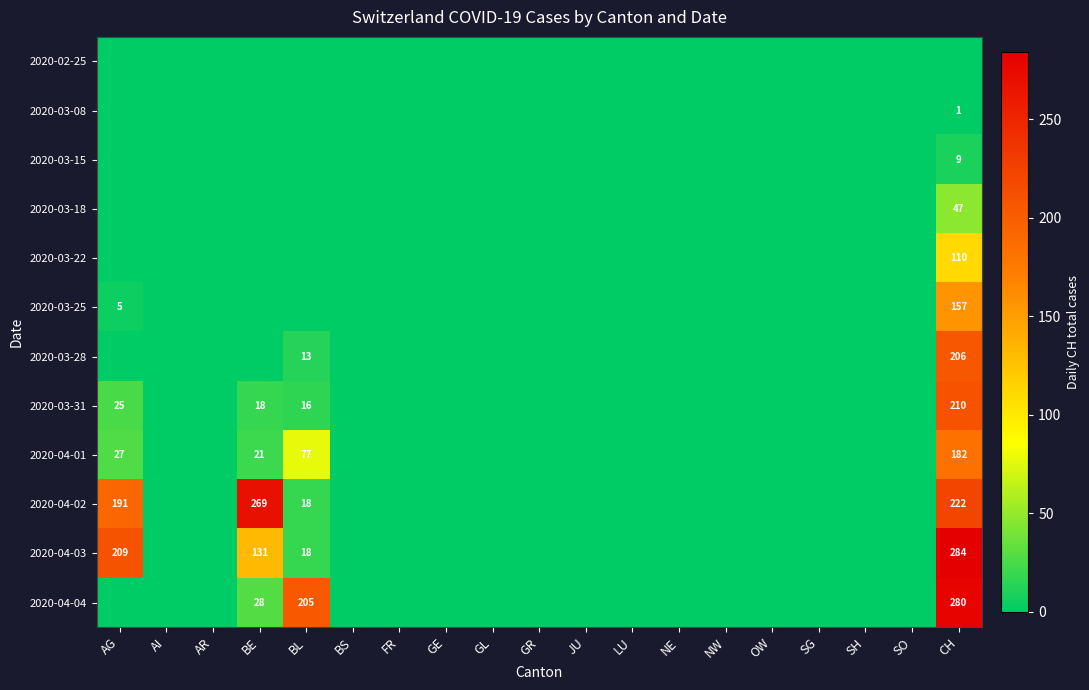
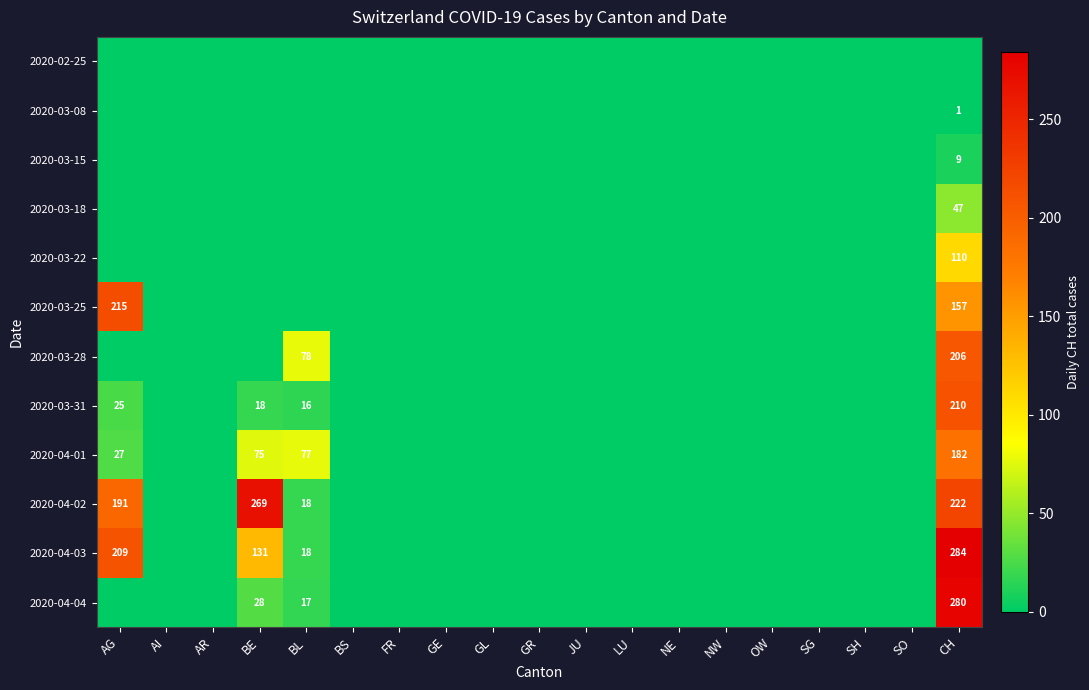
  {
    "2020-03-08": {
      "CH": 1
    },
    "2020-03-15": {
      "CH": 9
    },
    "2020-03-18": {
      "CH": 47
    },
    "2020-03-22": {
      "CH": 110
    },
    "2020-03-25": {
-     "AG": 5,
+     "AG": 215,
      "CH": 157
    },
    "2020-03-28": {
-     "BL": 13,
+     "BL": 78,
      "CH": 206
    },
    "2020-03-31": {
      "AG": 25,
      "BE": 18,
      "BL": 16,
      "CH": 210
    },
    "2020-04-01": {
      "AG": 27,
-     "BE": 21,
+     "BE": 75,
      "BL": 77,
      "CH": 182
    },
    "2020-04-02": {
      "AG": 191,
      "BE": 269,
      "BL": 18,
      "CH": 222
    },
    "2020-04-03": {
      "AG": 209,
      "BE": 131,
      "BL": 18,
      "CH": 284
    },
    "2020-04-04": {
      "BE": 28,
-     "BL": 205,
+     "BL": 17,
      "CH": 280
    }
  }
